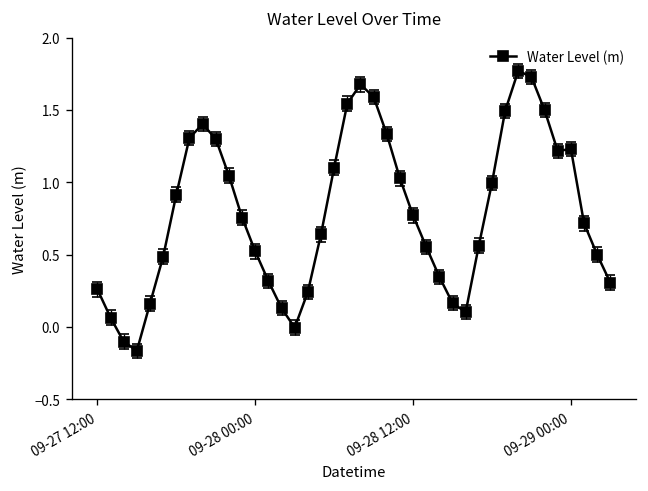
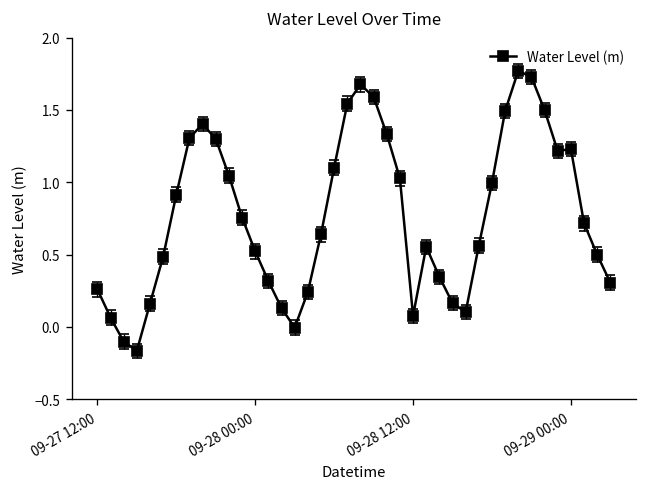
  {
    "Water Level (m)": {
      "09-27 12:00": 0.26,
      "09-28 00:00": 0.52,
-     "09-28 12:00": 0.77,
+     "09-28 12:00": 0.08,
      "09-29 00:00": 1.23
    }
  }
